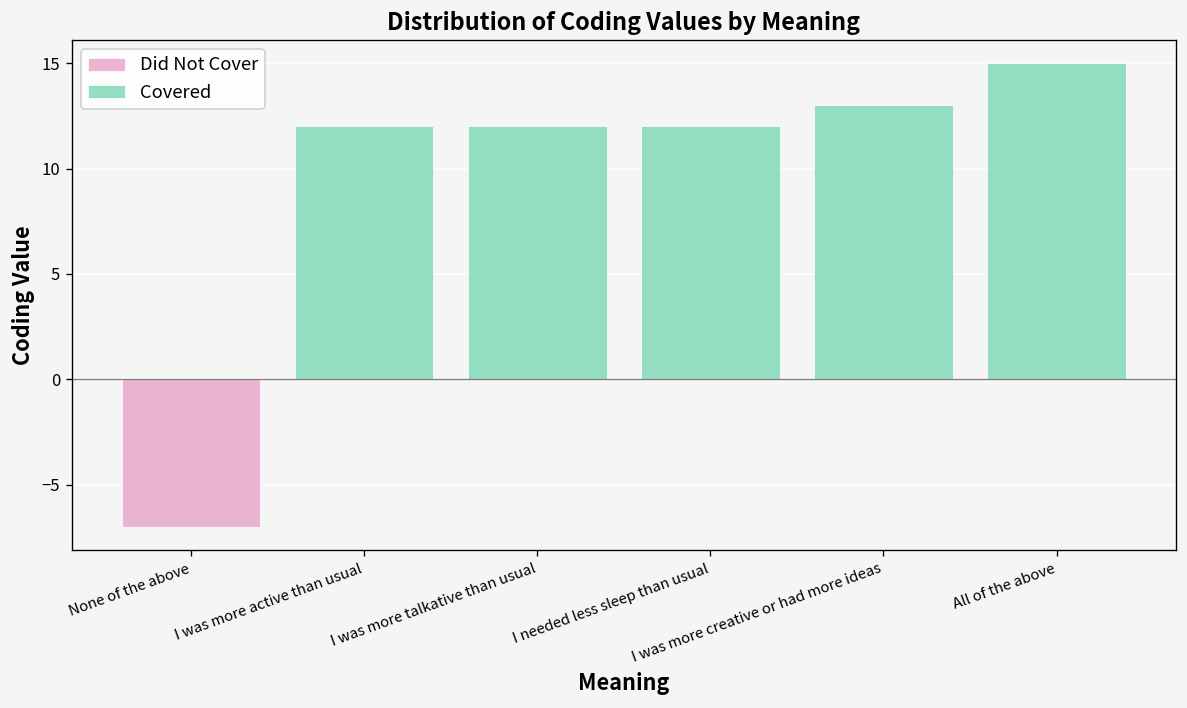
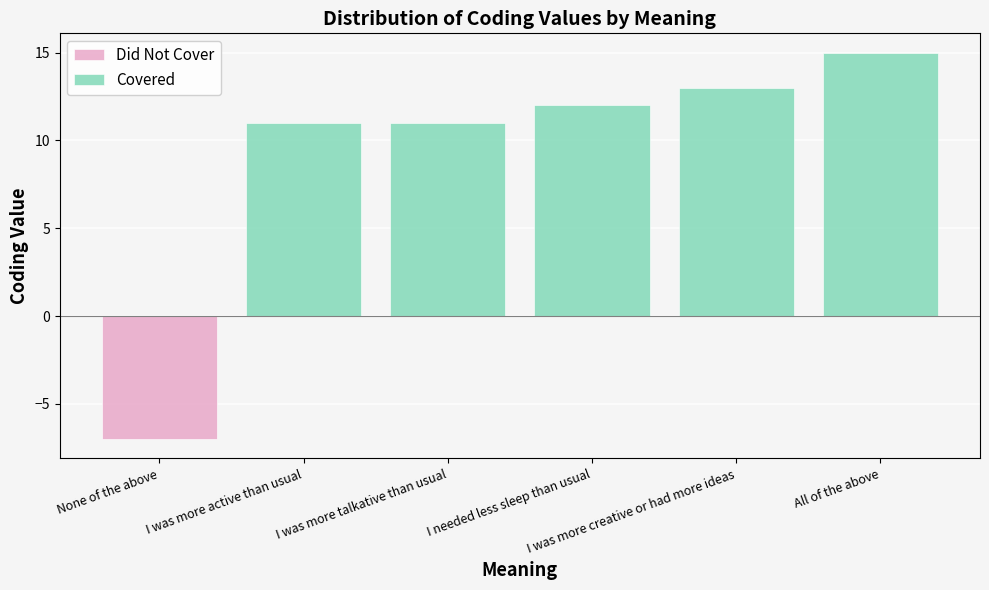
  {
    "Did Not Cover": {
      "None of the above": -7,
      "I was more active than usual": 0,
      "I was more talkative than usual": 0,
      "I needed less sleep than usual": 0,
      "I was more creative or had more ideas": 0,
      "All of the above": 0
    },
    "Covered": {
      "None of the above": 0,
-     "I was more active than usual": 12,
-     "I was more talkative than usual": 12,
+     "I was more active than usual": 11,
+     "I was more talkative than usual": 11,
      "I needed less sleep than usual": 12,
      "I was more creative or had more ideas": 13,
      "All of the above": 15
    }
  }
